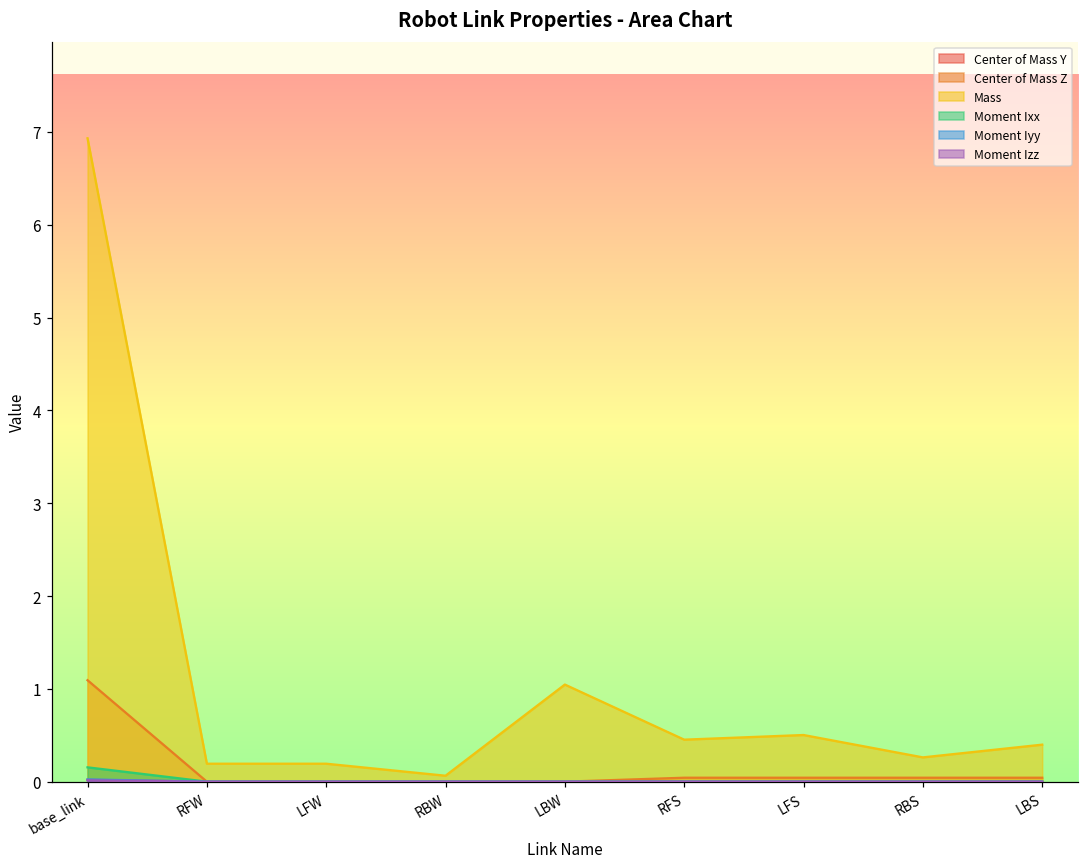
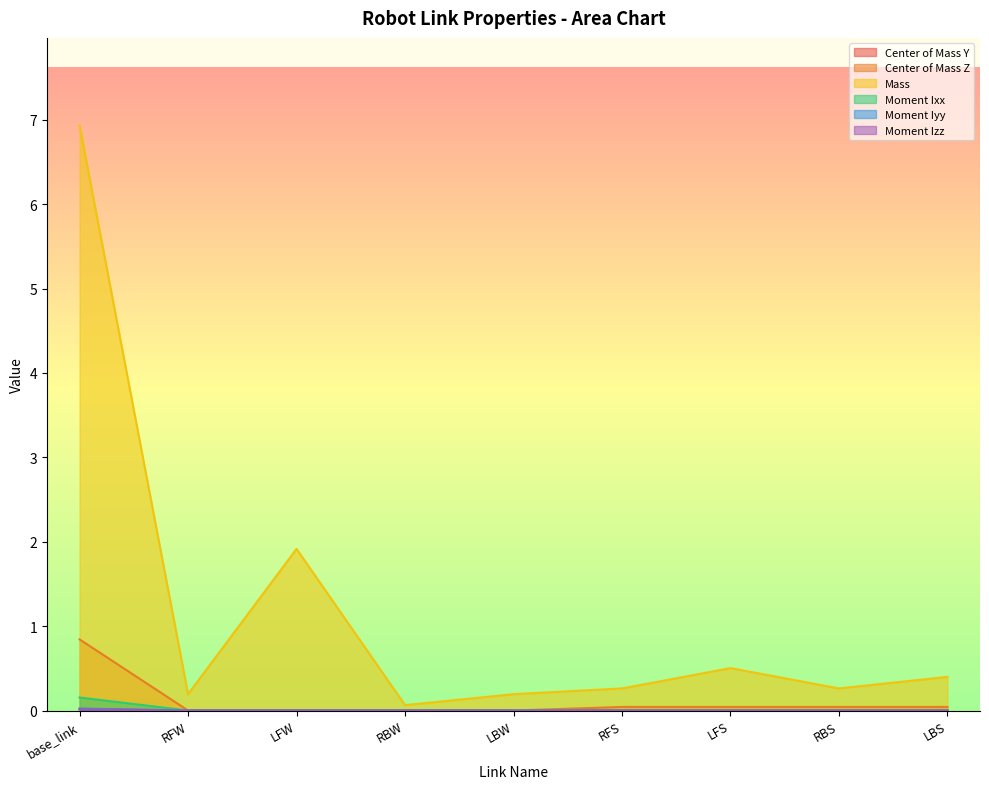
  {
    "Moment Izz": {
      "base_link": 0.0
    },
    "Center of Mass Z": {
-     "base_link": 1.1,
+     "base_link": 0.8,
      "RFS": 0.0,
      "LFS": 0.0,
      "RBS": 0.0,
      "LBS": 0.0
    },
    "Mass": {
      "base_link": 6.9,
      "RFW": 0.2,
-     "LFW": 0.2,
+     "LFW": 1.9,
      "RBW": 0.1,
-     "LBW": 1.0,
-     "RFS": 0.5,
+     "LBW": 0.2,
+     "RFS": 0.3,
      "LFS": 0.5,
      "RBS": 0.3,
      "LBS": 0.4
    },
    "Moment Ixx": {
      "base_link": 0.2
    }
  }
